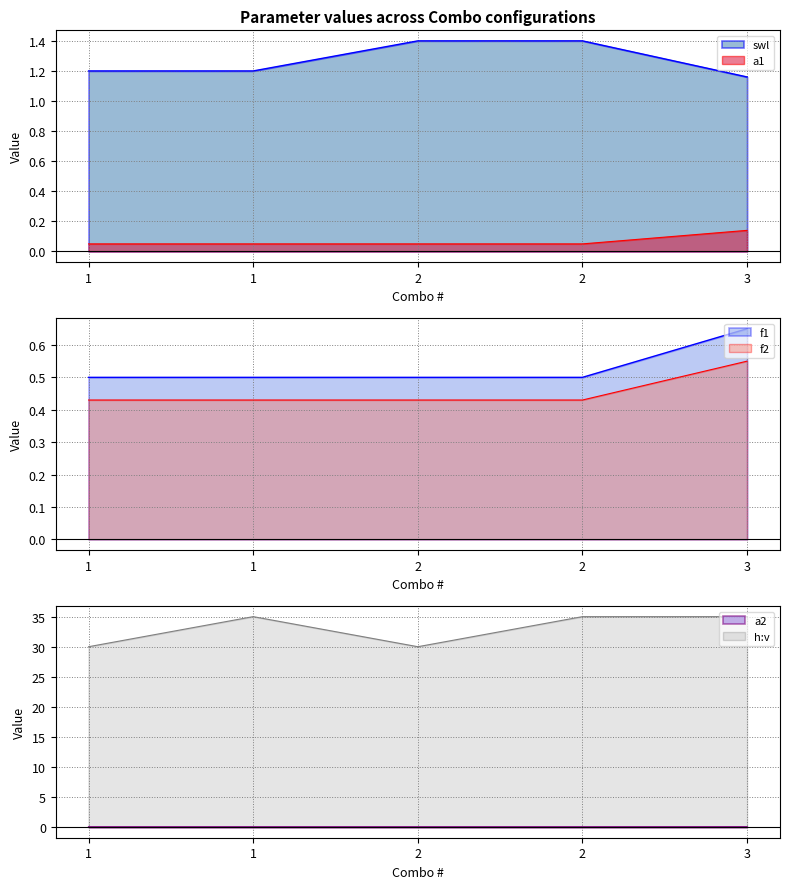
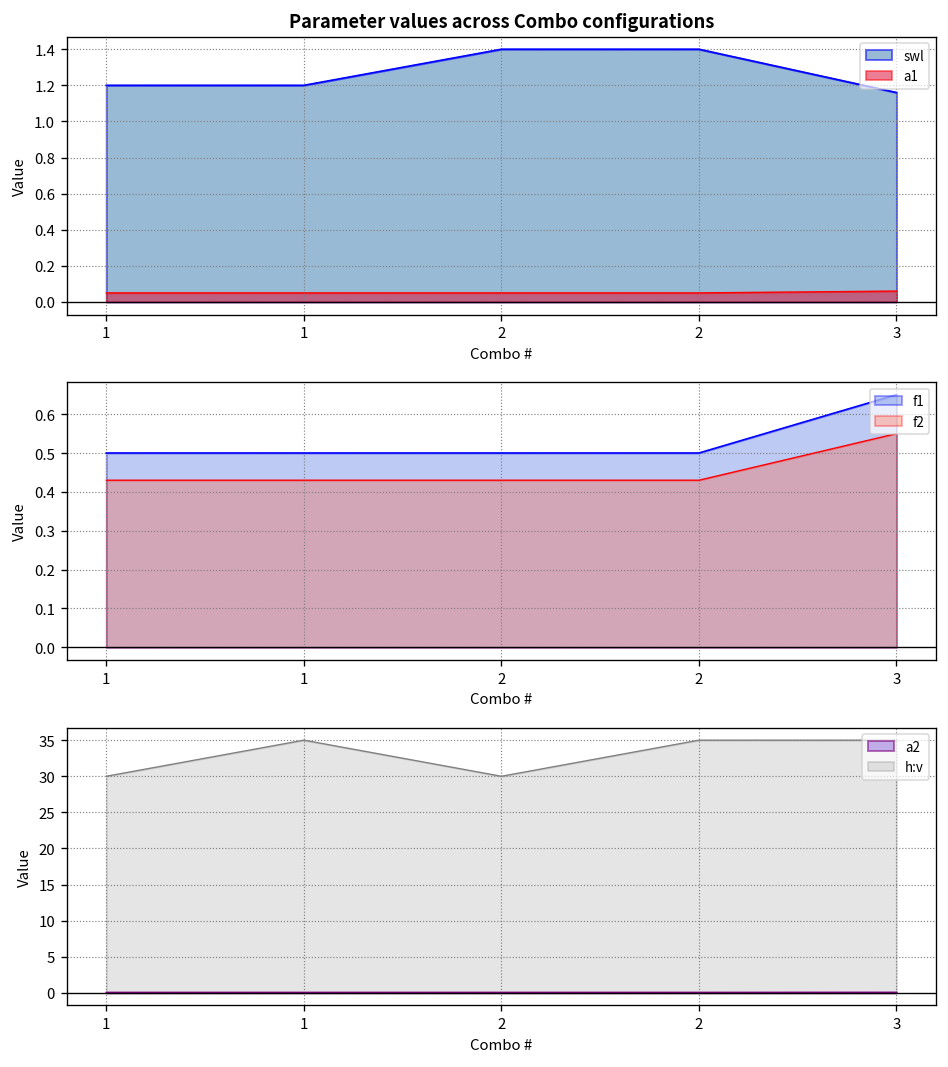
  {
    "Parameter values across Combo configurations": {
      "swl": {
        "3": 1.16
      },
      "a1": {
-       "3": 0.14
+       "3": 0.06
      }
    }
  }
